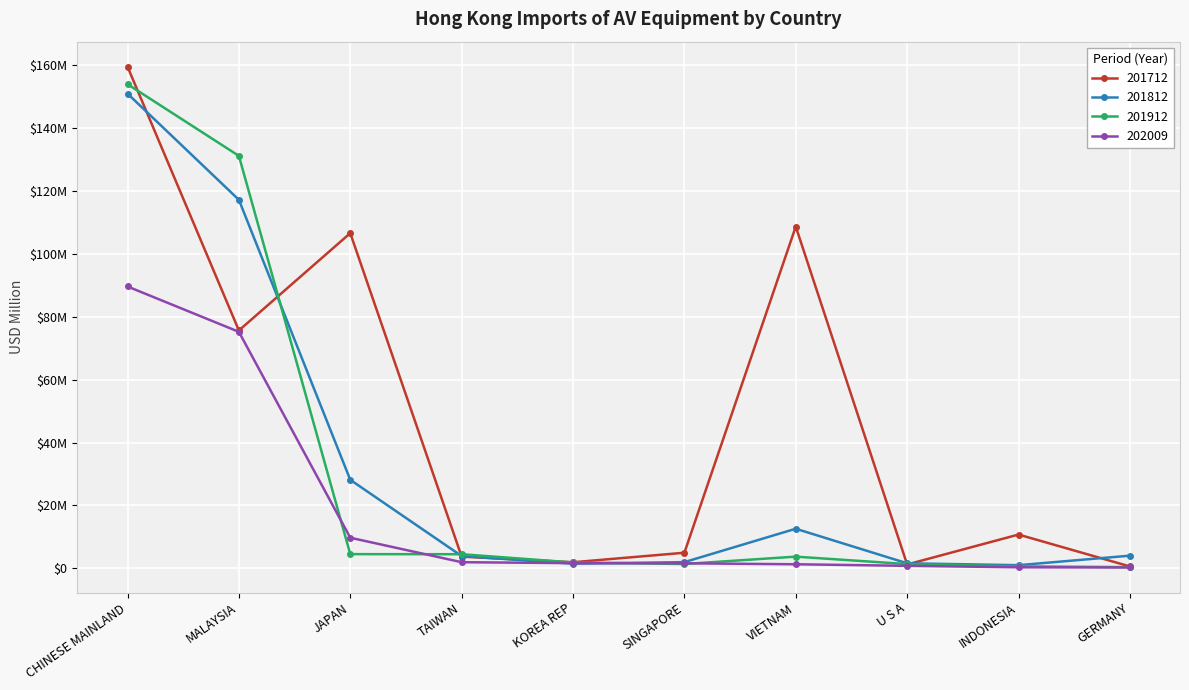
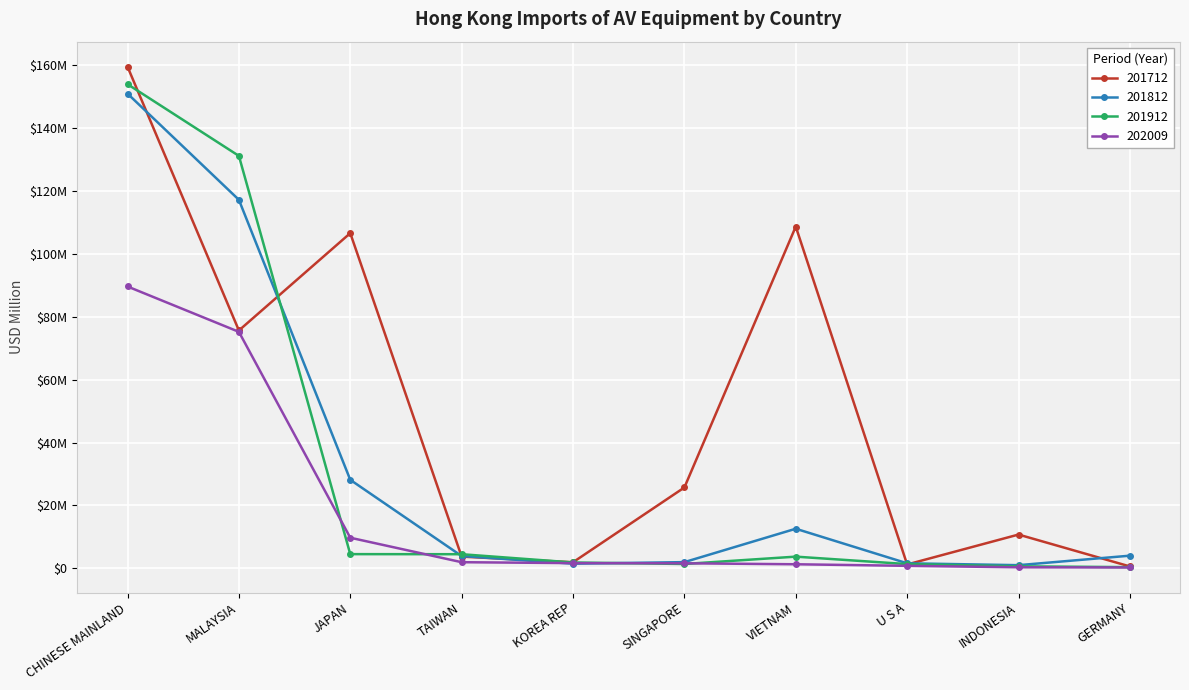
  {
    "201712": {
      "CHINESE MAINLAND": "$160000000",
      "JAPAN": "$107000000",
-     "SINGAPORE": "$5000000",
+     "SINGAPORE": "$26000000",
      "VIETNAM": "$109000000",
      "INDONESIA": "$11000000"
    },
    "201812": {
      "CHINESE MAINLAND": "$151000000",
      "MALAYSIA": "$117000000",
      "JAPAN": "$28000000",
      "VIETNAM": "$13000000",
      "GERMANY": "$4000000"
    },
    "201912": {
      "CHINESE MAINLAND": "$154000000",
      "MALAYSIA": "$131000000",
      "JAPAN": "$5000000",
      "VIETNAM": "$4000000"
    },
    "202009": {
      "CHINESE MAINLAND": "$90000000",
      "JAPAN": "$10000000",
      "TAIWAN": "$2000000",
      "VIETNAM": "$1000000"
    }
  }
